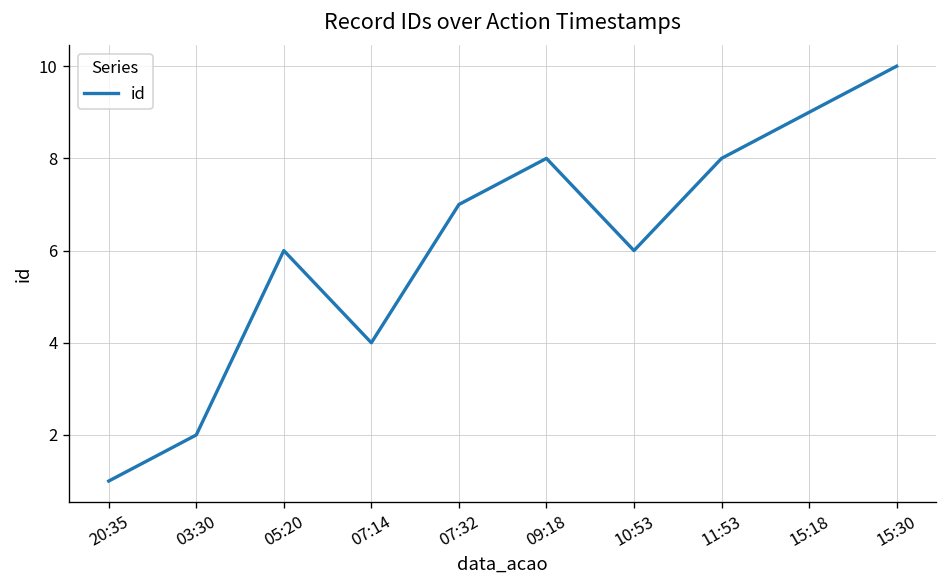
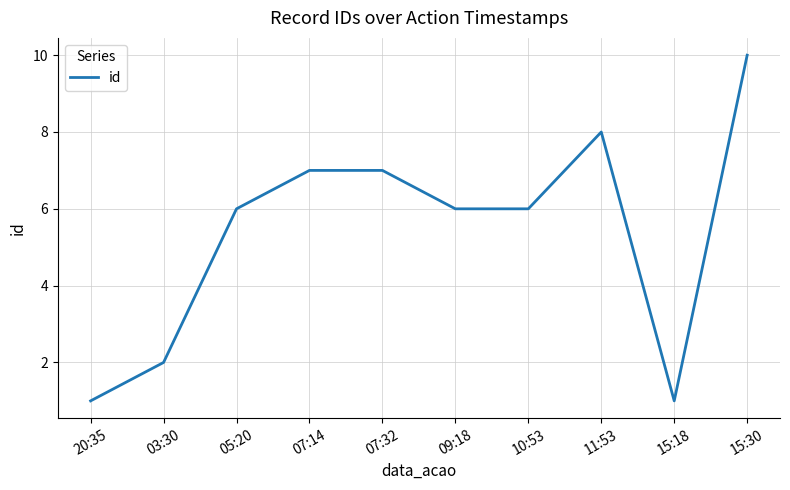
  {
    "20:35": 1,
    "03:30": 2,
    "05:20": 6,
-   "07:14": 4,
+   "07:14": 7,
    "07:32": 7,
-   "09:18": 8,
+   "09:18": 6,
    "10:53": 6,
    "11:53": 8,
-   "15:18": 9,
+   "15:18": 1,
    "15:30": 10
  }
